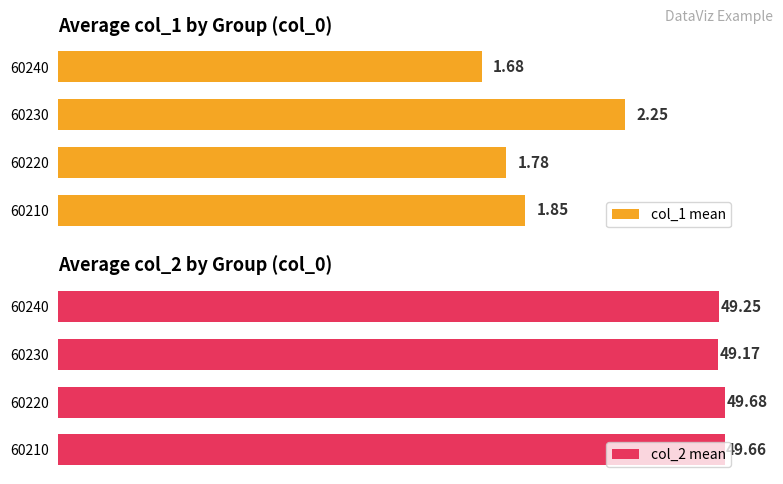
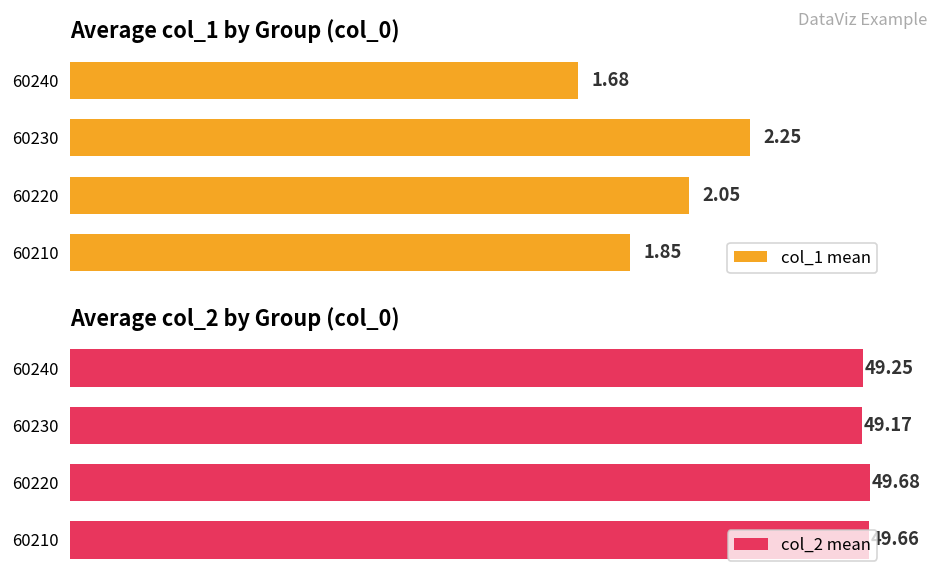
  {
    "Average col_1 by Group (col_0)": {
      "60240": 1.68,
      "60230": 2.25,
-     "60220": 1.78,
+     "60220": 2.05,
      "60210": 1.85
    },
    "Average col_2 by Group (col_0)": {
      "60240": 49.25,
      "60230": 49.17,
      "60220": 49.68
    }
  }
